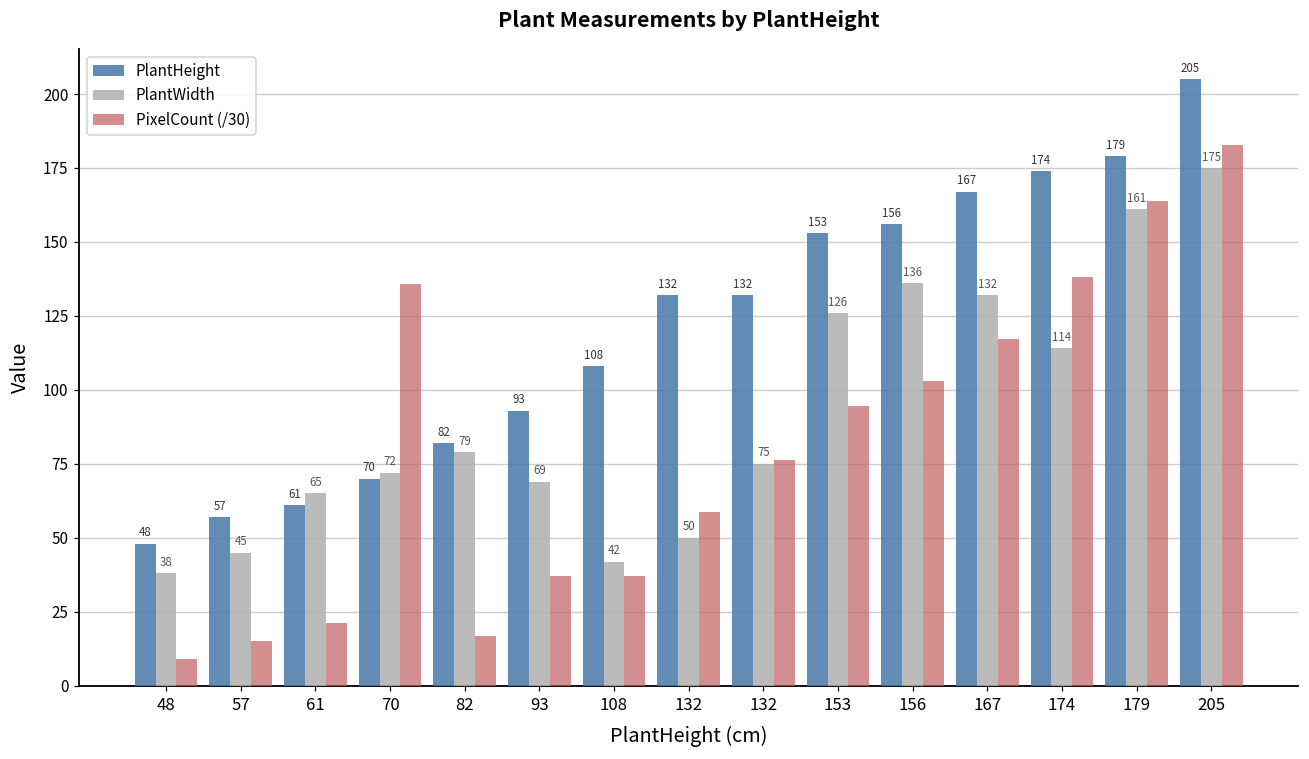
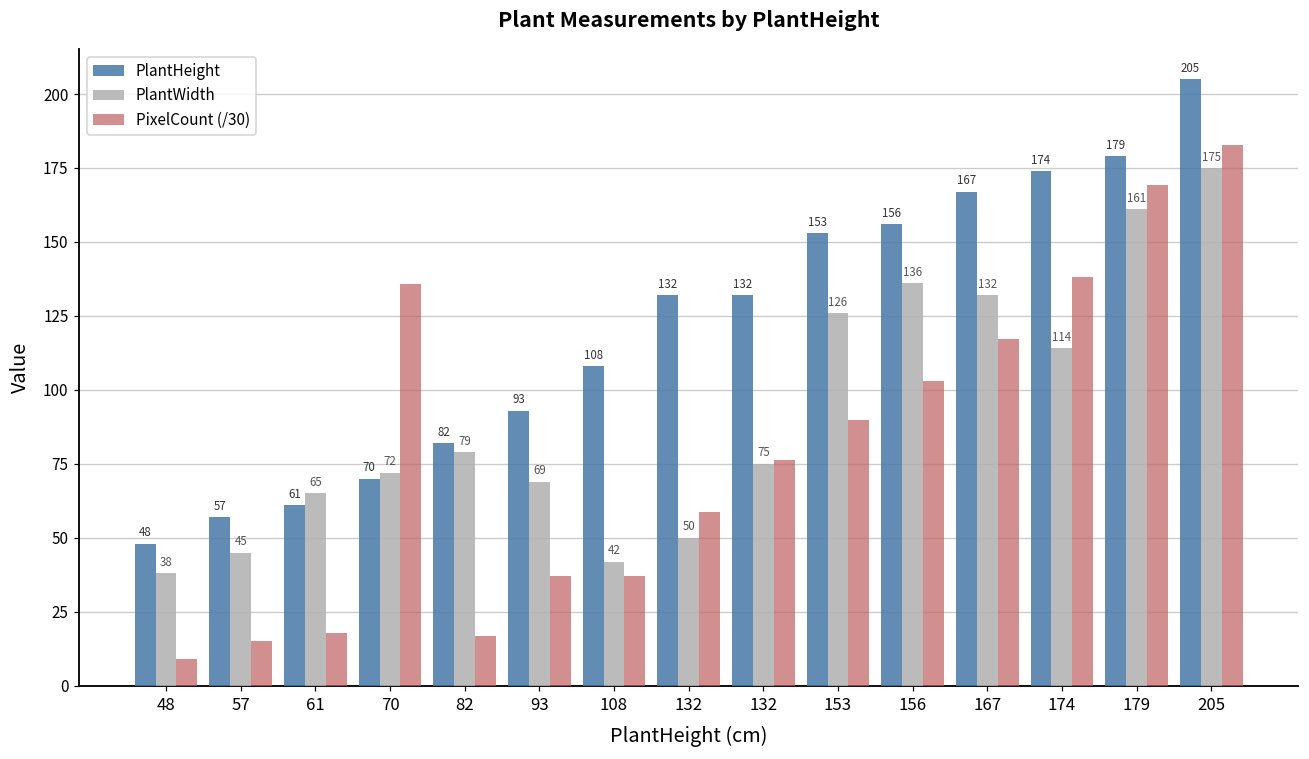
  {
    "PlantHeight": {
      "48": 48,
      "57": 57,
      "61": 61,
      "70": 70,
      "82": 82,
      "93": 93,
      "108": 108,
      "153": 153,
      "156": 156,
      "167": 167,
      "174": 174,
      "179": 179,
      "205": 205
    },
    "PlantWidth": {
      "48": 38,
      "57": 45,
      "61": 65,
      "70": 72,
      "82": 79,
      "93": 69,
      "108": 42,
      "153": 126,
      "156": 136,
      "167": 132,
      "174": 114,
      "179": 161,
      "205": 175
    },
    "PixelCount (/30)": {
      "48": 9,
      "57": 15,
-     "61": 21,
+     "61": 18,
      "70": 136,
      "82": 17,
      "93": 37,
      "108": 37,
-     "153": 95,
+     "153": 90,
      "156": 103,
      "167": 117,
      "174": 138,
-     "179": 164,
+     "179": 169,
      "205": 183
    }
  }
